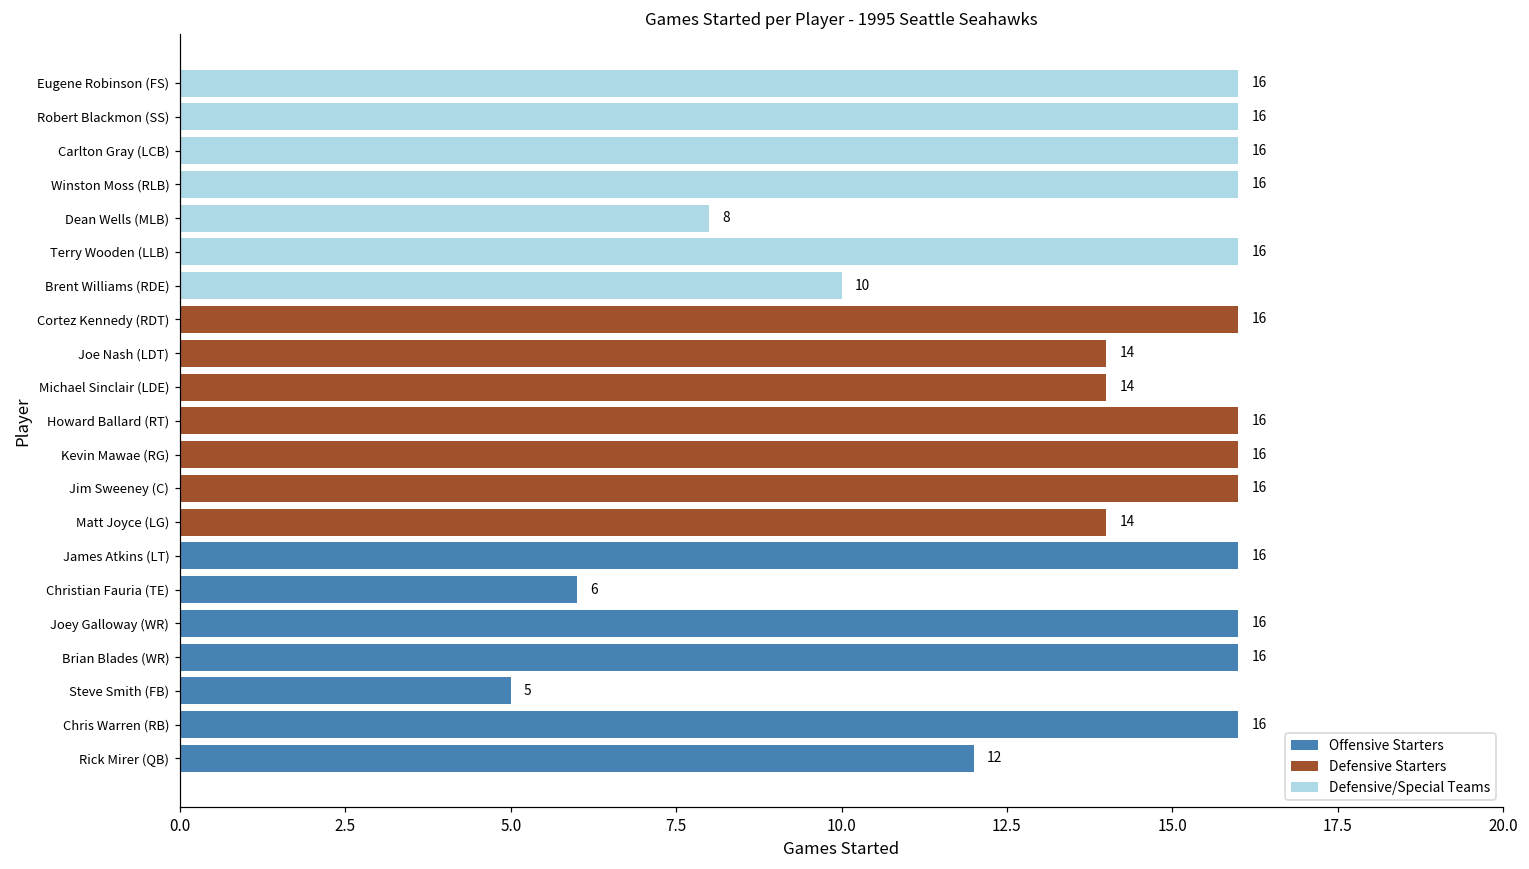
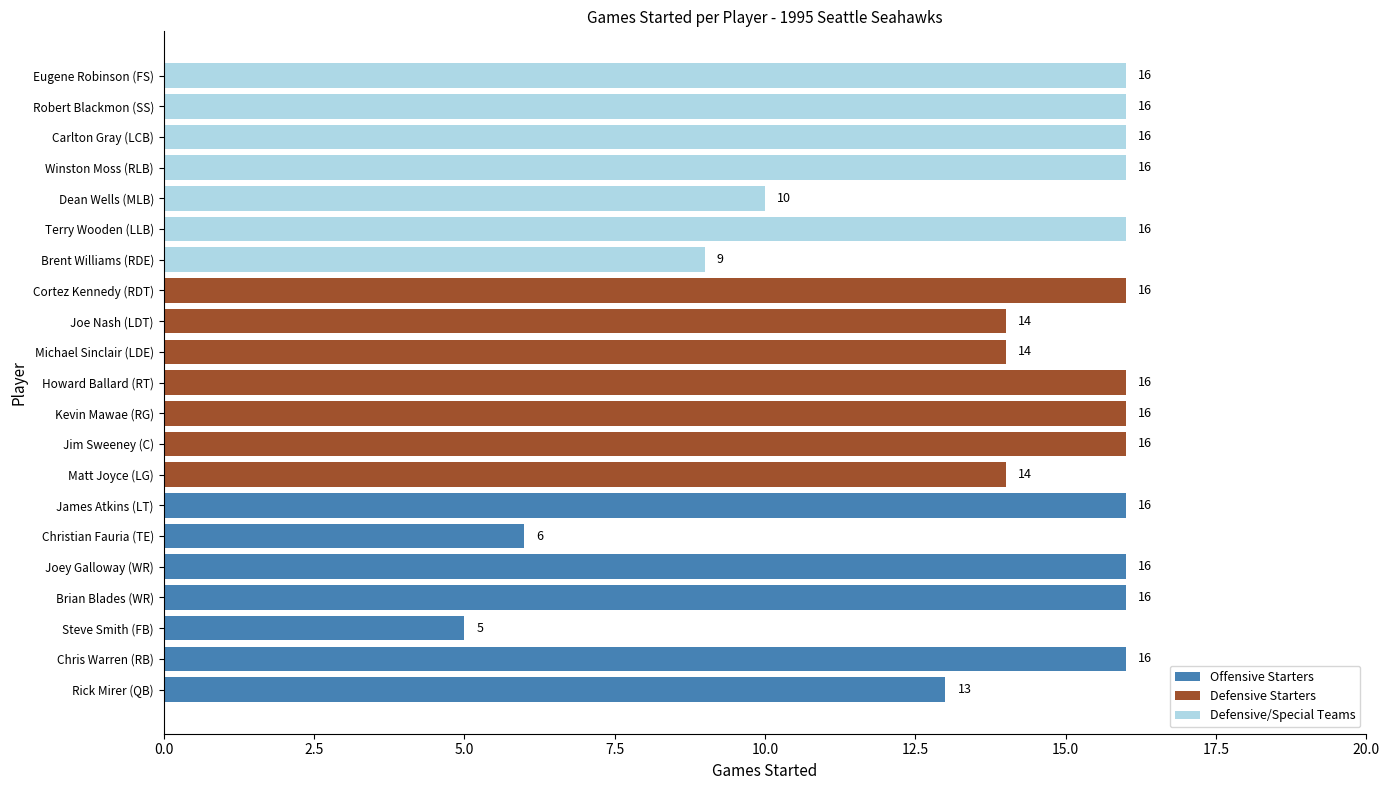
  {
    "Eugene Robinson (FS)": 16,
    "Robert Blackmon (SS)": 16,
    "Carlton Gray (LCB)": 16,
    "Winston Moss (RLB)": 16,
-   "Dean Wells (MLB)": 8,
+   "Dean Wells (MLB)": 10,
    "Terry Wooden (LLB)": 16,
-   "Brent Williams (RDE)": 10,
+   "Brent Williams (RDE)": 9,
    "Cortez Kennedy (RDT)": 16,
    "Joe Nash (LDT)": 14,
    "Michael Sinclair (LDE)": 14,
    "Howard Ballard (RT)": 16,
    "Kevin Mawae (RG)": 16,
    "Jim Sweeney (C)": 16,
    "Matt Joyce (LG)": 14,
    "James Atkins (LT)": 16,
    "Christian Fauria (TE)": 6,
    "Joey Galloway (WR)": 16,
    "Brian Blades (WR)": 16,
    "Steve Smith (FB)": 5,
    "Chris Warren (RB)": 16,
-   "Rick Mirer (QB)": 12
+   "Rick Mirer (QB)": 13
  }
